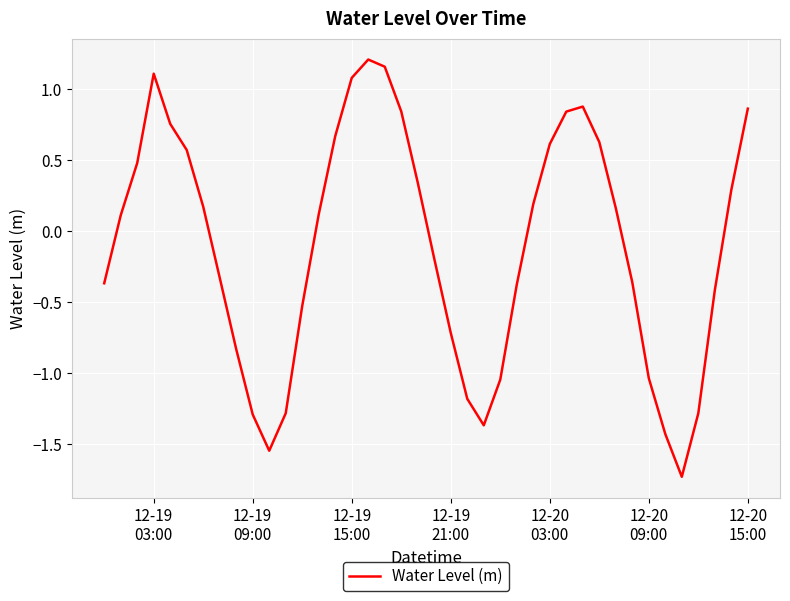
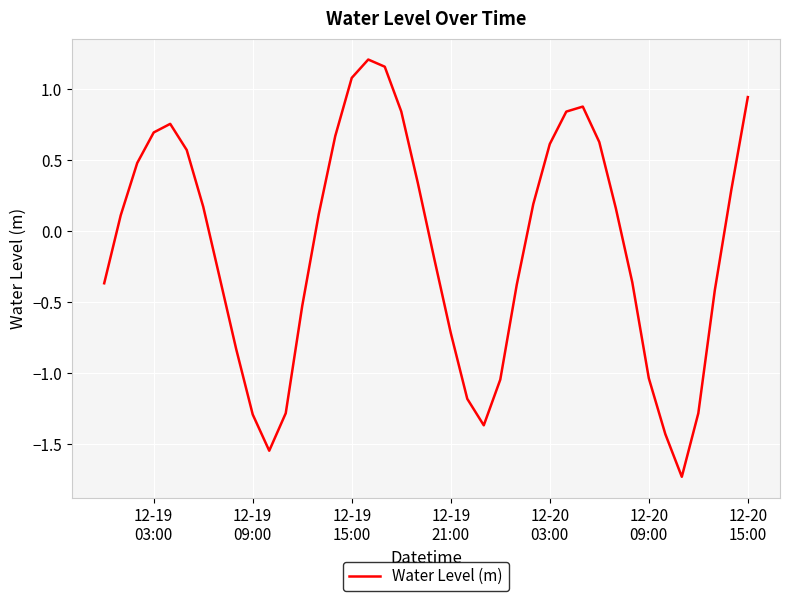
  {
-   "12-19 03:00": 1.11,
+   "12-19 03:00": 0.69,
    "12-19 09:00": -1.29,
    "12-19 15:00": 1.08,
    "12-19 21:00": -0.72,
    "12-20 03:00": 0.61,
    "12-20 09:00": -1.04,
-   "12-20 15:00": 0.86
+   "12-20 15:00": 0.94
  }
